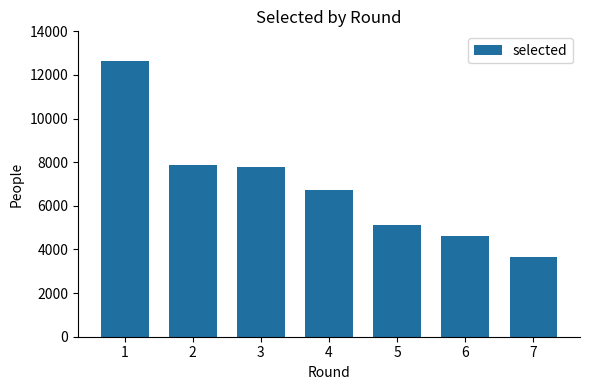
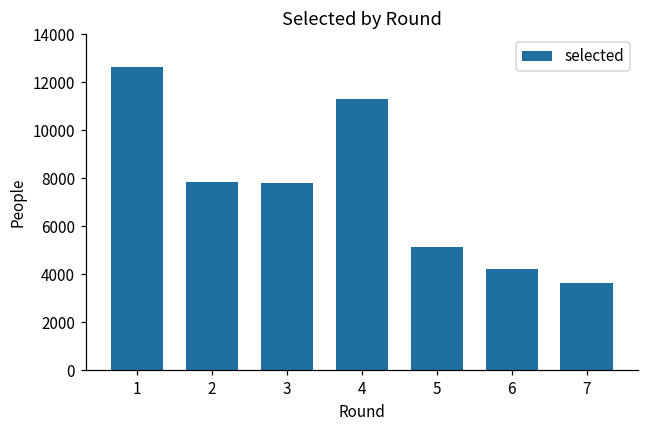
  {
    "1": 12600,
    "2": 7900,
    "3": 7800,
-   "4": 6700,
+   "4": 11300,
    "5": 5100,
-   "6": 4600,
+   "6": 4200,
    "7": 3600
  }
